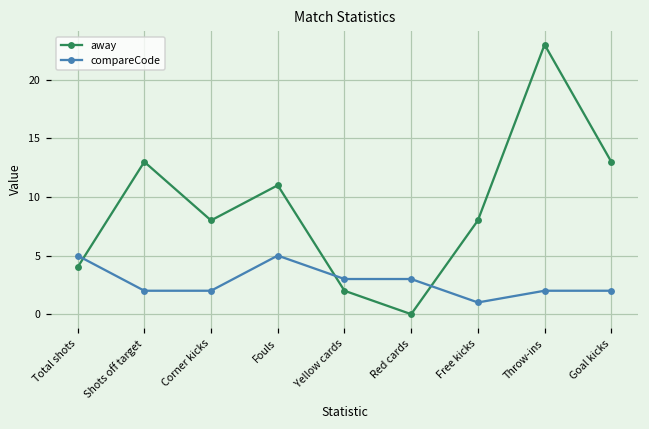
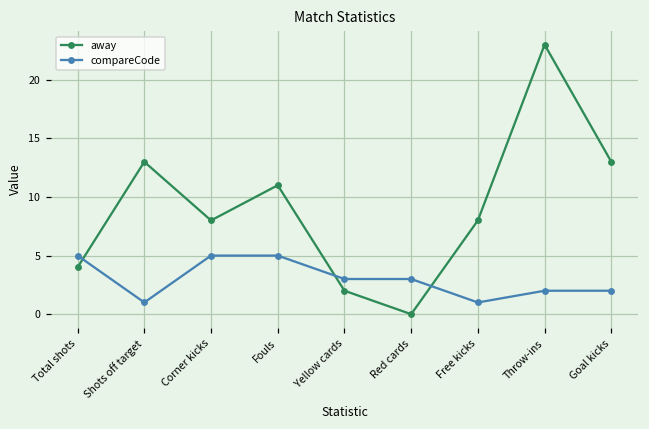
  {
    "away": {
      "Total shots": 4,
      "Shots off target": 13,
      "Corner kicks": 8,
      "Fouls": 11,
      "Yellow cards": 2,
      "Red cards": 0,
      "Free kicks": 8,
      "Throw-ins": 23,
      "Goal kicks": 13
    },
    "compareCode": {
      "Total shots": 5,
-     "Shots off target": 2,
-     "Corner kicks": 2,
+     "Shots off target": 1,
+     "Corner kicks": 5,
      "Fouls": 5,
      "Yellow cards": 3,
      "Red cards": 3,
      "Free kicks": 1,
      "Throw-ins": 2,
      "Goal kicks": 2
    }
  }
